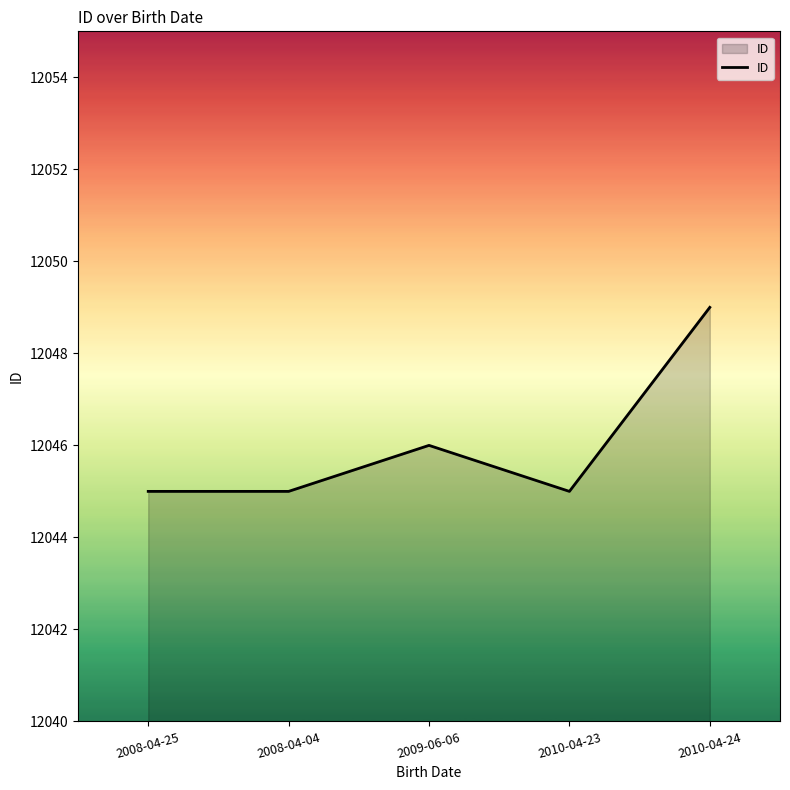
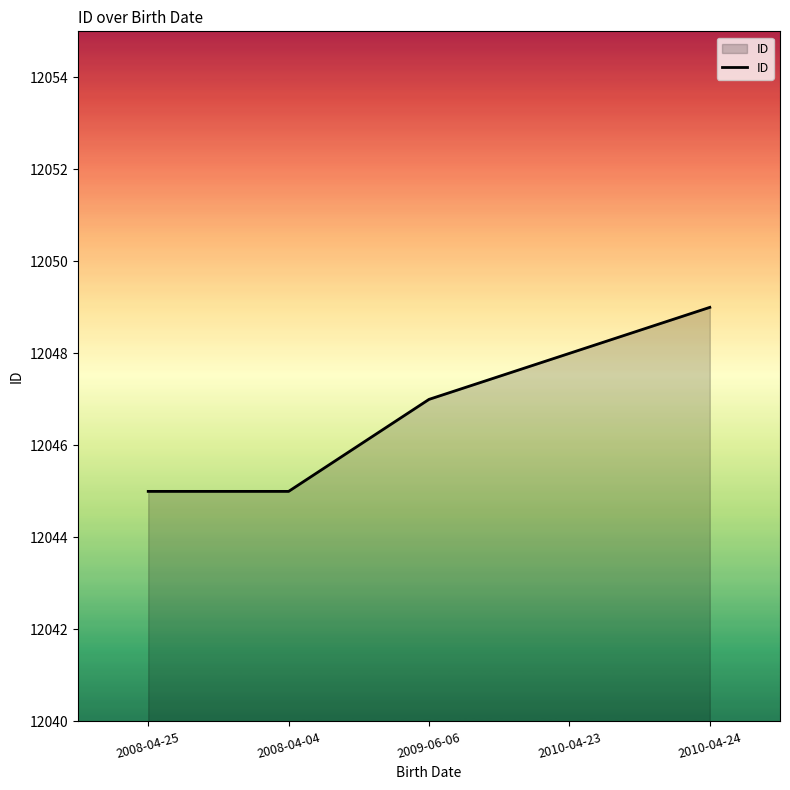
  {
    "2008-04-25": 12045,
    "2008-04-04": 12045,
-   "2009-06-06": 12046,
-   "2010-04-23": 12045,
+   "2009-06-06": 12047,
+   "2010-04-23": 12048,
    "2010-04-24": 12049
  }
